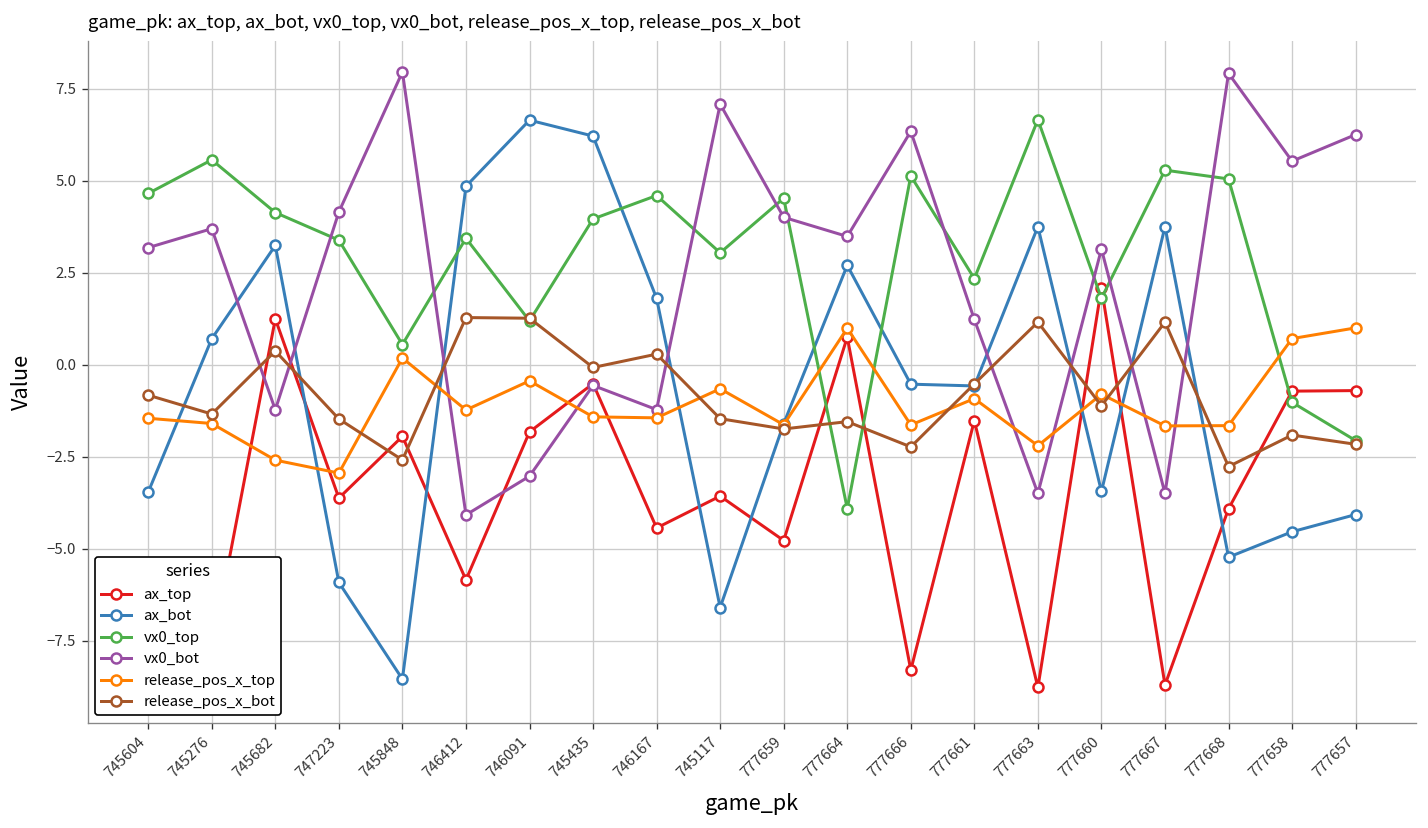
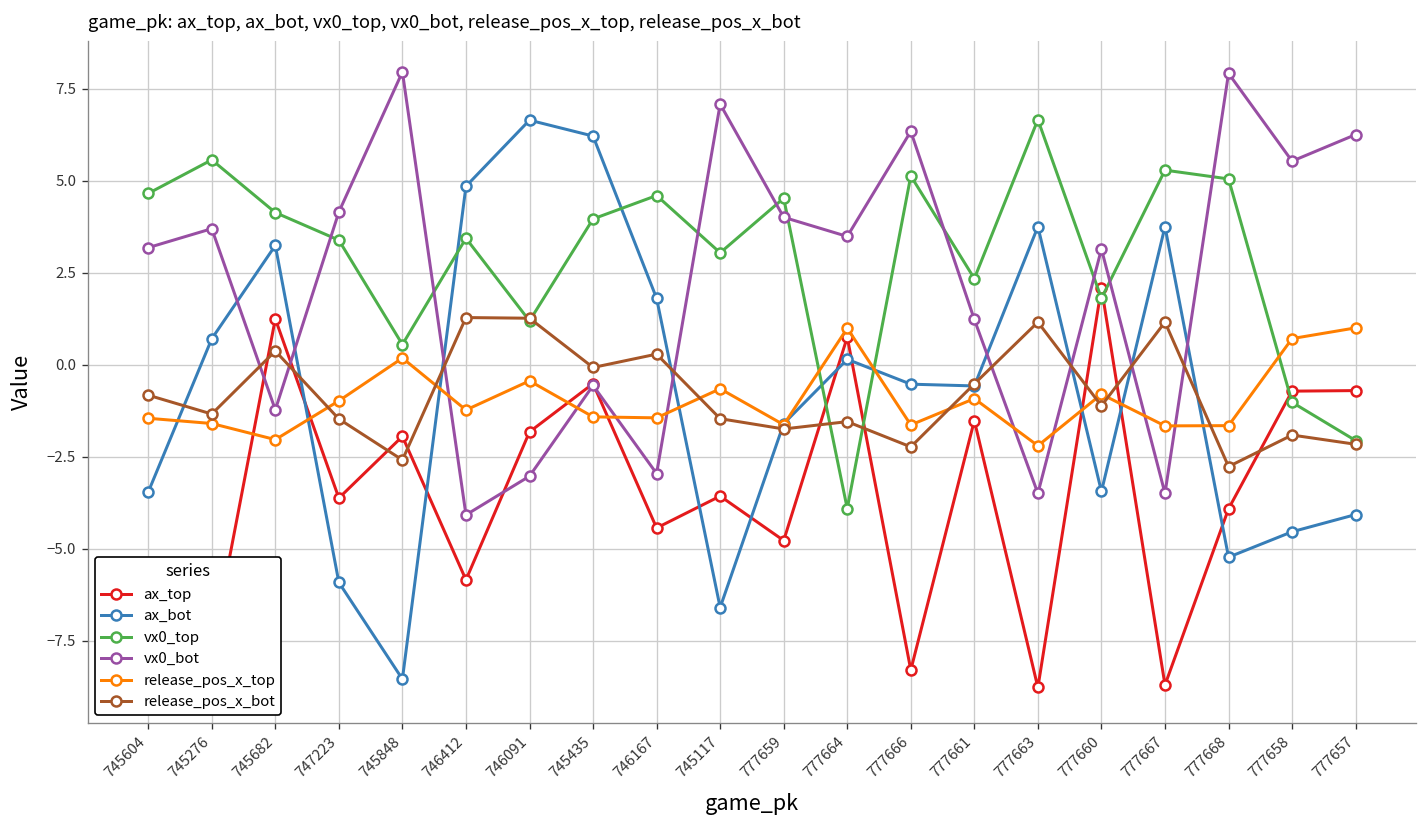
  {
    "ax_top": {
      "745682": 1.2,
      "747223": -3.6,
      "745848": -1.9,
      "746412": -5.8,
      "746091": -1.8,
      "746167": -4.4,
      "745117": -3.6,
      "777659": -4.8,
      "777664": 0.8,
      "777666": -8.3,
      "777661": -1.5,
      "777663": -8.8,
      "777660": 2.1,
      "777667": -8.7,
      "777668": -3.9,
      "777658": -0.7,
      "777657": -0.7
    },
    "ax_bot": {
      "745604": -3.5,
      "745276": 0.7,
      "745682": 3.2,
      "747223": -5.9,
      "745848": -8.5,
      "746412": 4.8,
      "746091": 6.6,
      "745435": 6.2,
      "746167": 1.8,
      "745117": -6.6,
-     "777664": 2.7,
+     "777664": 0.1,
      "777666": -0.5,
      "777663": 3.8,
      "777660": -3.4,
      "777667": 3.8,
      "777668": -5.2,
      "777658": -4.5,
      "777657": -4.1
    },
    "vx0_top": {
      "745604": 4.7,
      "745276": 5.6,
      "745682": 4.1,
      "747223": 3.4,
      "745848": 0.6,
      "746412": 3.4,
      "745435": 4.0,
      "746167": 4.6,
      "745117": 3.0,
      "777659": 4.5,
      "777664": -3.9,
      "777666": 5.1,
      "777661": 2.3,
      "777663": 6.7,
      "777660": 1.8,
      "777667": 5.3,
      "777668": 5.0,
      "777658": -1.0,
      "777657": -2.1
    },
    "vx0_bot": {
      "745604": 3.2,
      "745276": 3.7,
      "745682": -1.2,
      "747223": 4.1,
      "745848": 8.0,
      "746412": -4.1,
      "746091": -3.0,
-     "746167": -1.2,
+     "746167": -3.0,
      "745117": 7.1,
      "777659": 4.0,
      "777664": 3.5,
      "777666": 6.3,
      "777661": 1.2,
      "777663": -3.5,
      "777660": 3.1,
      "777667": -3.5,
      "777668": 7.9,
      "777658": 5.5,
      "777657": 6.3
    },
    "release_pos_x_top": {
      "745604": -1.5,
      "745276": -1.6,
-     "745682": -2.6,
-     "747223": -2.9,
+     "745682": -2.0,
+     "747223": -1.0,
      "745848": 0.2,
      "746412": -1.2,
      "746091": -0.4,
      "745435": -1.4,
      "746167": -1.4,
      "745117": -0.7,
      "777664": 1.0,
      "777666": -1.6,
      "777661": -0.9,
      "777663": -2.2,
      "777660": -0.8,
      "777667": -1.7,
      "777668": -1.7,
      "777658": 0.7,
      "777657": 1.0
    },
    "release_pos_x_bot": {
      "745604": -0.8,
      "745276": -1.3,
      "745682": 0.4,
      "747223": -1.5,
      "745848": -2.6,
      "746412": 1.3,
      "745435": -0.1,
      "746167": 0.3,
      "745117": -1.5,
      "777659": -1.7,
      "777664": -1.5,
      "777666": -2.2,
      "777663": 1.2,
      "777660": -1.1,
      "777667": 1.2,
      "777668": -2.8,
      "777658": -1.9,
      "777657": -2.2
    }
  }
